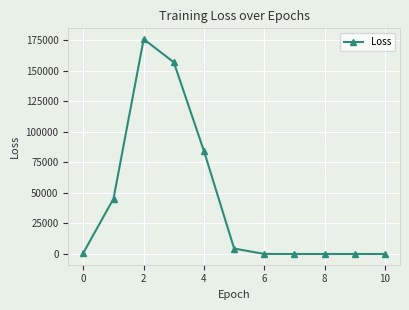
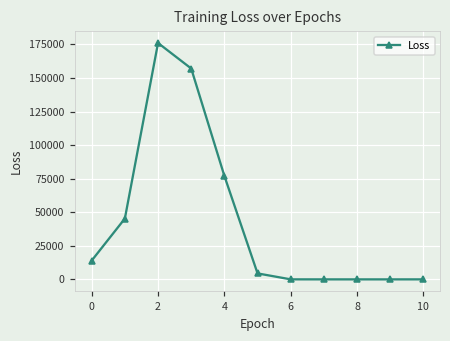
  {
-   "0": 1000,
+   "0": 14000,
    "2": 176000,
-   "4": 84000,
+   "4": 77000,
    "6": 0,
    "8": 0,
    "10": 0
  }
